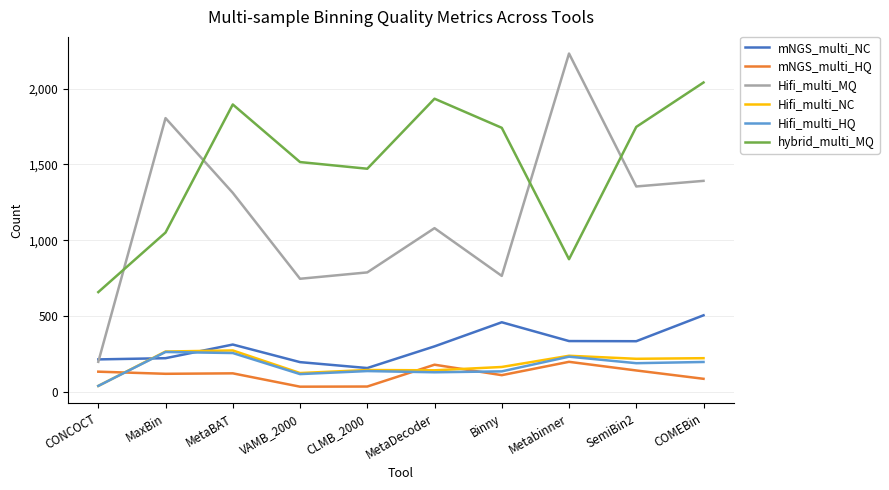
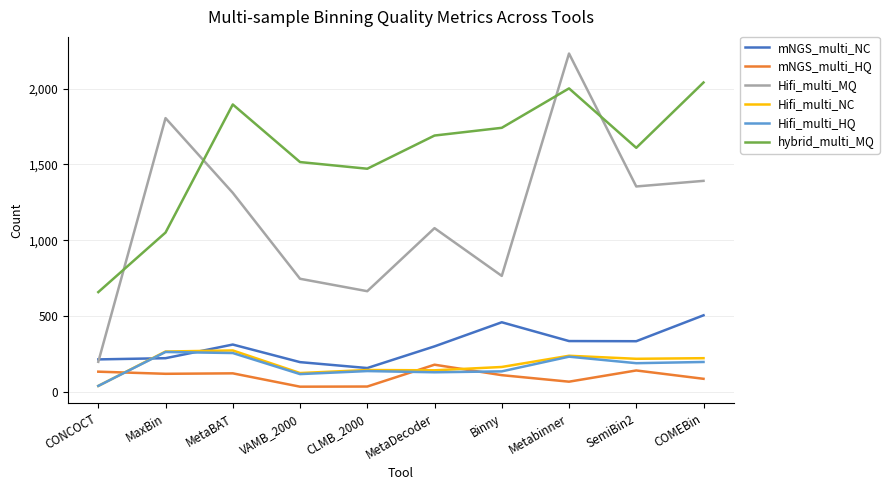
  {
    "mNGS_multi_HQ": {
      "CONCOCT": "130",
      "MaxBin": "120",
      "MetaBAT": "120",
      "VAMB_2000": "30",
      "CLMB_2000": "40",
      "MetaDecoder": "180",
      "Binny": "110",
-     "Metabinner": "200",
+     "Metabinner": "70",
      "SemiBin2": "140",
      "COMEBin": "90"
    },
    "Hifi_multi_MQ": {
      "MaxBin": "1,810",
      "MetaBAT": "1,310",
      "VAMB_2000": "750",
-     "CLMB_2000": "790",
+     "CLMB_2000": "660",
      "MetaDecoder": "1,080",
      "Binny": "770",
      "Metabinner": "2,230",
      "SemiBin2": "1,360",
      "COMEBin": "1,390"
    },
    "Hifi_multi_NC": {
      "Binny": "160",
      "SemiBin2": "220",
      "COMEBin": "220"
    },
    "hybrid_multi_MQ": {
      "CONCOCT": "660",
      "MaxBin": "1,050",
      "MetaBAT": "1,900",
      "VAMB_2000": "1,520",
      "CLMB_2000": "1,470",
-     "MetaDecoder": "1,930",
+     "MetaDecoder": "1,690",
      "Binny": "1,740",
-     "Metabinner": "880",
-     "SemiBin2": "1,750",
+     "Metabinner": "2,000",
+     "SemiBin2": "1,610",
      "COMEBin": "2,040"
    }
  }
